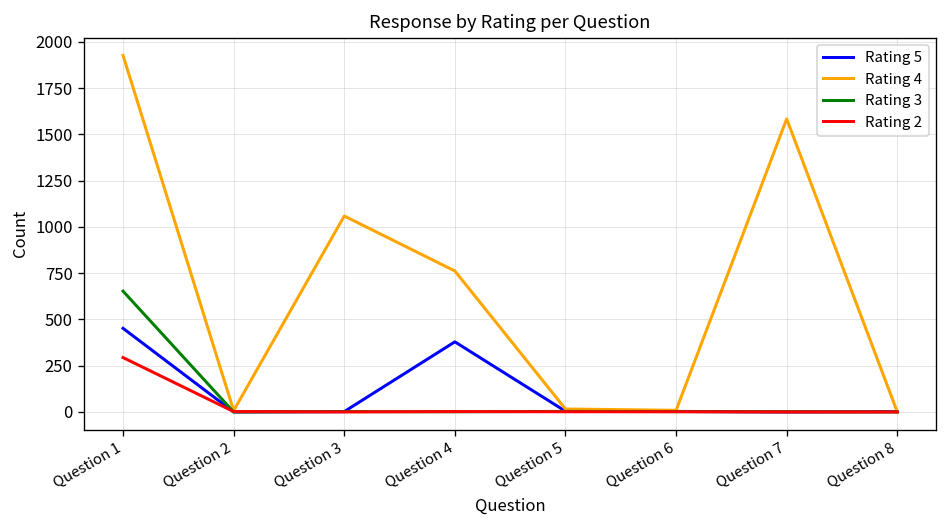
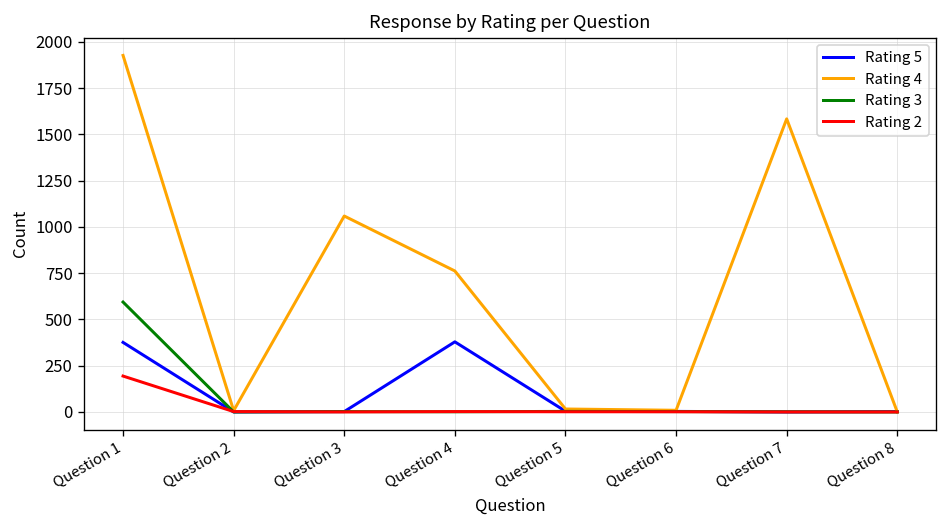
  {
    "Rating 5": {
-     "Question 1": 450,
+     "Question 1": 380,
      "Question 4": 380
    },
    "Rating 4": {
      "Question 1": 1930,
      "Question 3": 1060,
      "Question 4": 760,
      "Question 7": 1580
    },
    "Rating 3": {
-     "Question 1": 650
+     "Question 1": 590
    },
    "Rating 2": {
-     "Question 1": 290
+     "Question 1": 190
    }
  }
